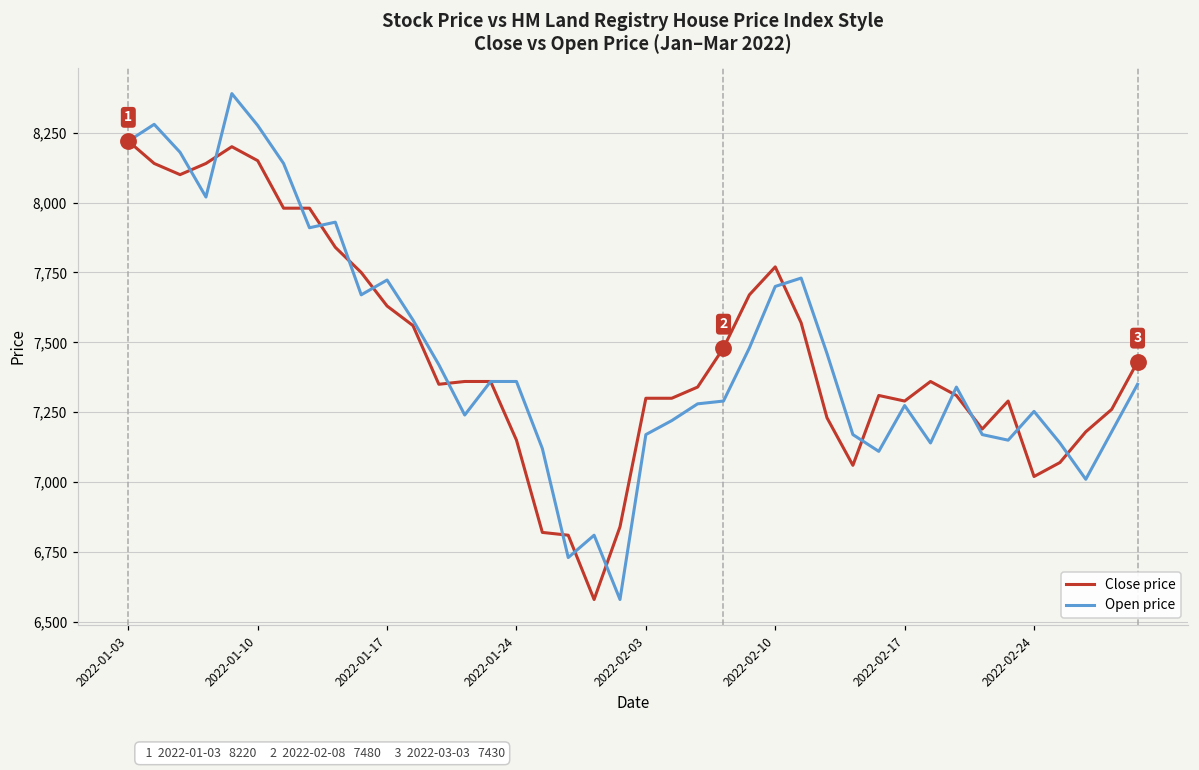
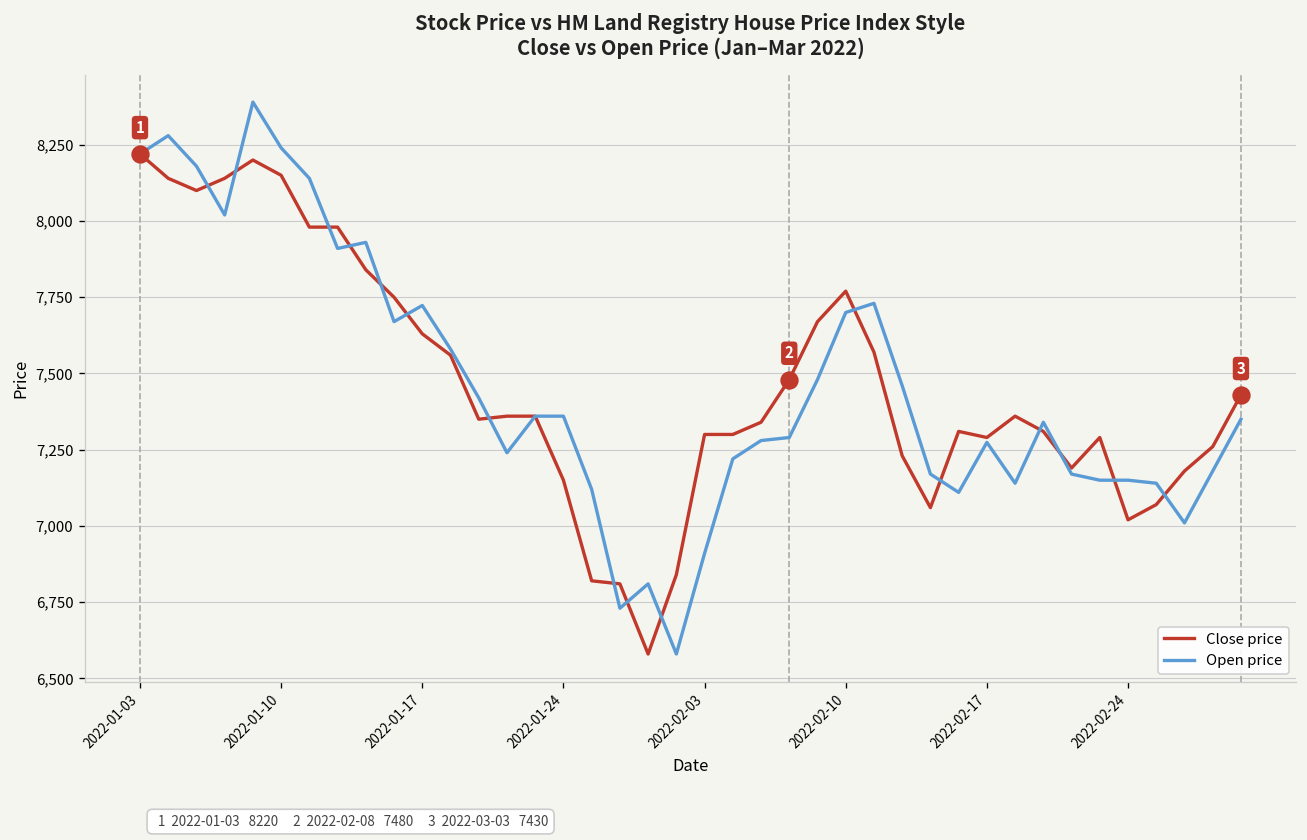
  {
    "Open price": {
-     "2022-01-10": "8,280",
+     "2022-01-10": "8,240",
      "2022-01-17": "7,720",
      "2022-01-24": "7,360",
-     "2022-02-03": "7,170",
+     "2022-02-03": "6,910",
      "2022-02-10": "7,700",
      "2022-02-17": "7,270",
-     "2022-02-24": "7,250"
+     "2022-02-24": "7,150"
    }
  }
